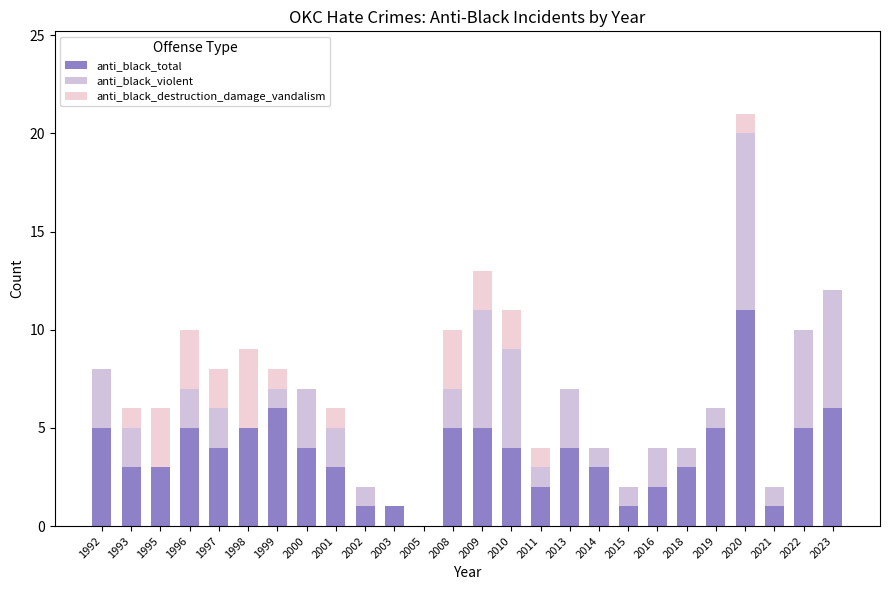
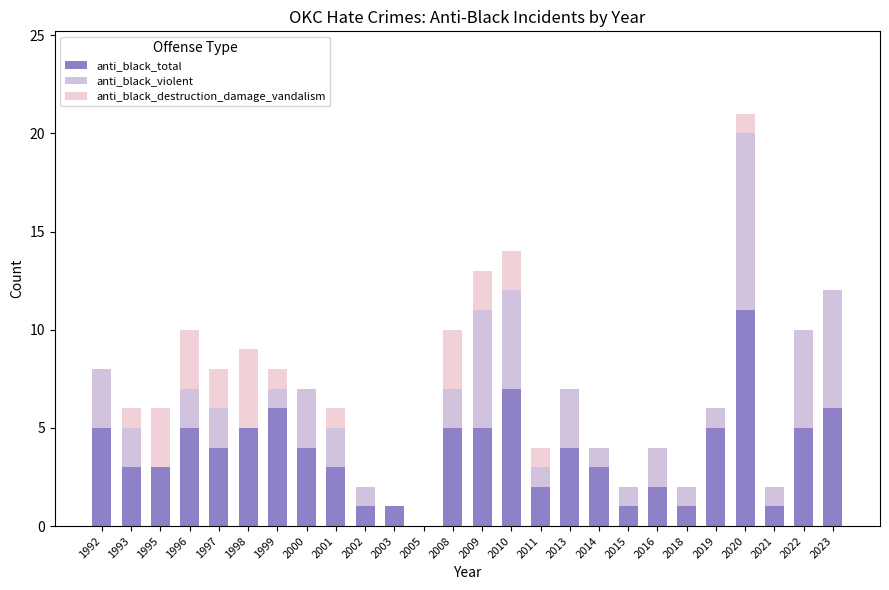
  {
    "anti_black_total": {
      "1992": 5,
      "1993": 3,
      "1995": 3,
      "1996": 5,
      "1997": 4,
      "1998": 5,
      "1999": 6,
      "2000": 4,
      "2001": 3,
      "2002": 1,
      "2003": 1,
      "2005": 0,
      "2008": 5,
      "2009": 5,
-     "2010": 4,
+     "2010": 7,
      "2011": 2,
      "2013": 4,
      "2014": 3,
      "2015": 1,
      "2016": 2,
-     "2018": 3,
+     "2018": 1,
      "2019": 5,
      "2020": 11,
      "2021": 1,
      "2022": 5,
      "2023": 6
    }
  }
